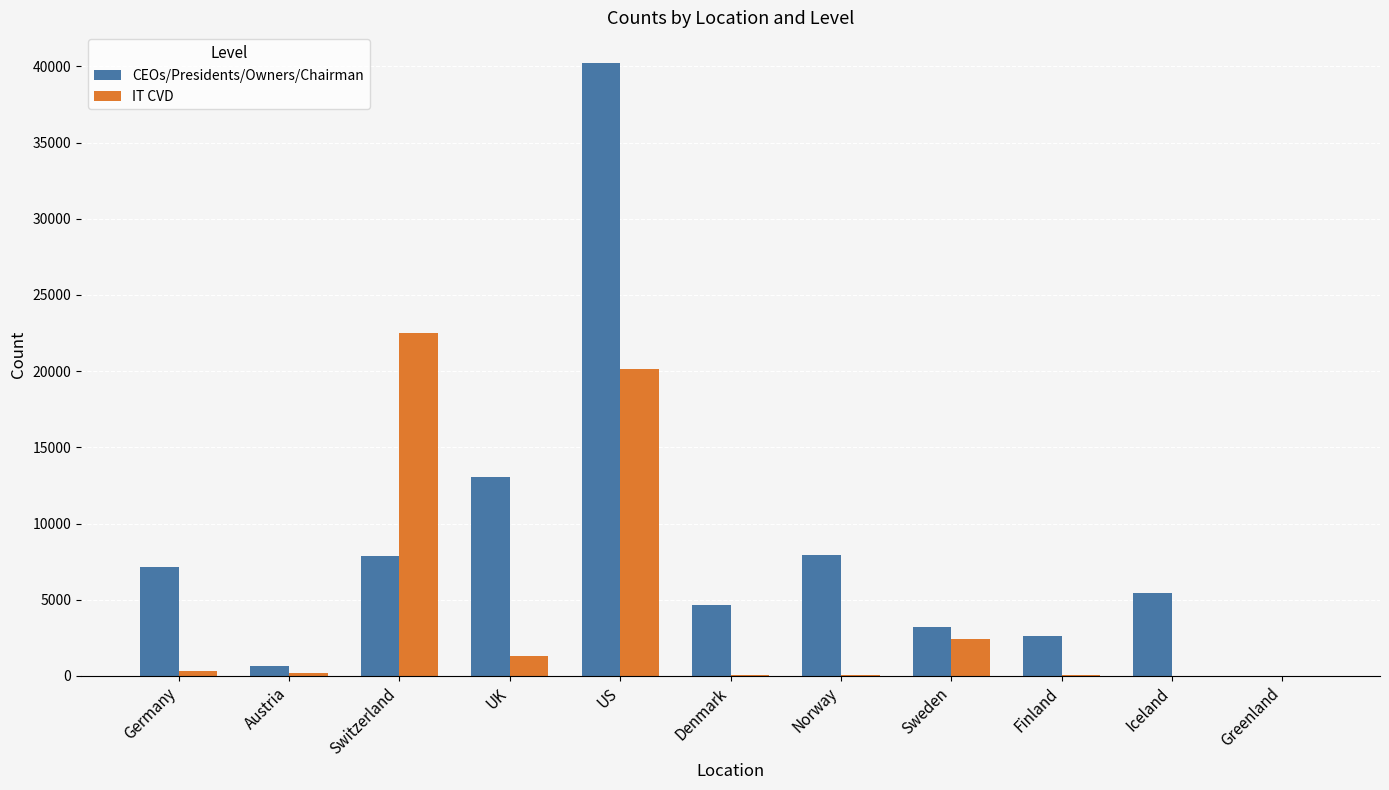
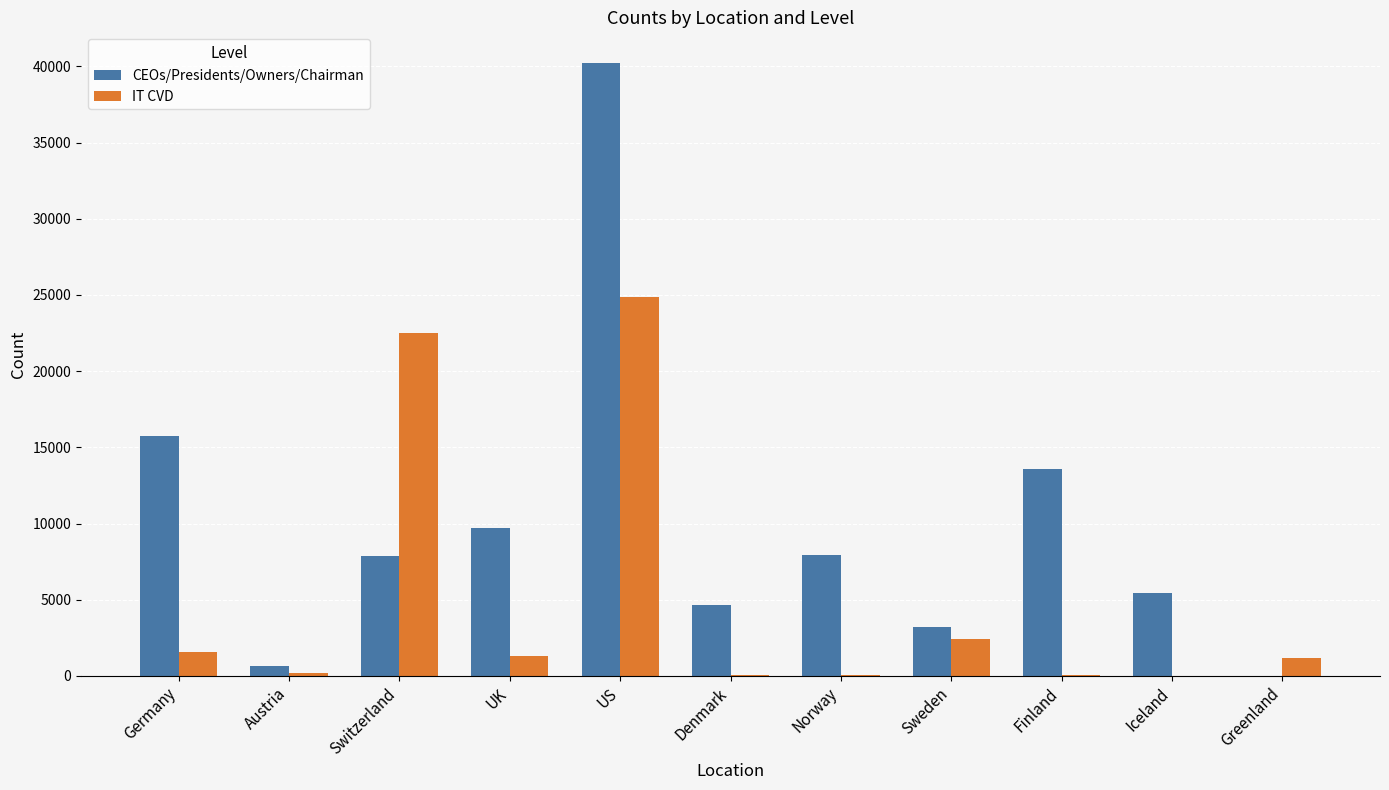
  {
    "CEOs/Presidents/Owners/Chairman": {
-     "Germany": 7200,
+     "Germany": 15800,
      "Austria": 600,
      "Switzerland": 7900,
-     "UK": 13100,
+     "UK": 9700,
      "US": 40200,
      "Denmark": 4700,
      "Norway": 7900,
      "Sweden": 3200,
-     "Finland": 2600,
+     "Finland": 13600,
      "Iceland": 5400
    },
    "IT CVD": {
-     "Germany": 300,
+     "Germany": 1500,
      "Austria": 200,
      "Switzerland": 22500,
      "UK": 1300,
-     "US": 20100,
+     "US": 24900,
      "Sweden": 2400,
-     "Greenland": 0
+     "Greenland": 1200
    }
  }
